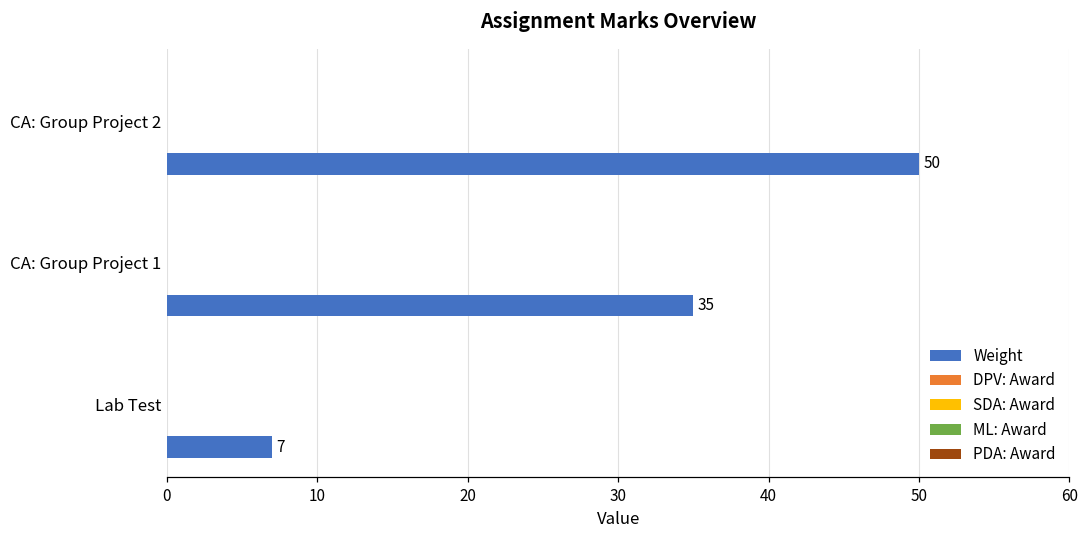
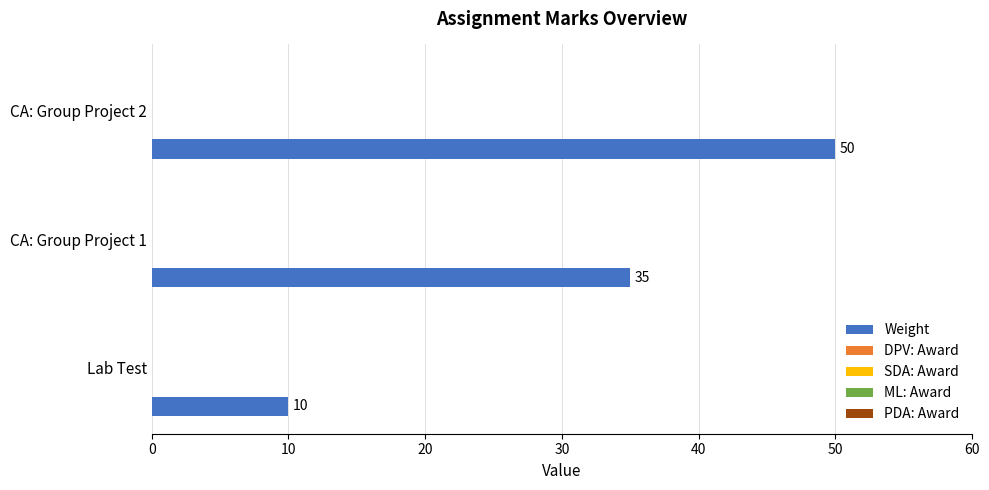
  {
    "Weight": {
      "CA: Group Project 2": 50,
      "CA: Group Project 1": 35,
-     "Lab Test": 7
+     "Lab Test": 10
    },
    "DPV: Award": {
      "CA: Group Project 2": 0.0,
      "CA: Group Project 1": 0.0,
      "Lab Test": 0.0
    },
    "SDA: Award": {
      "CA: Group Project 2": 0.0,
      "CA: Group Project 1": 0.0,
      "Lab Test": 0.0
    },
    "ML: Award": {
      "CA: Group Project 2": 0.0,
      "CA: Group Project 1": 0.0,
      "Lab Test": 0.0
    },
    "PDA: Award": {
      "CA: Group Project 2": 0.0,
      "CA: Group Project 1": 0.0,
      "Lab Test": 0.0
    }
  }
